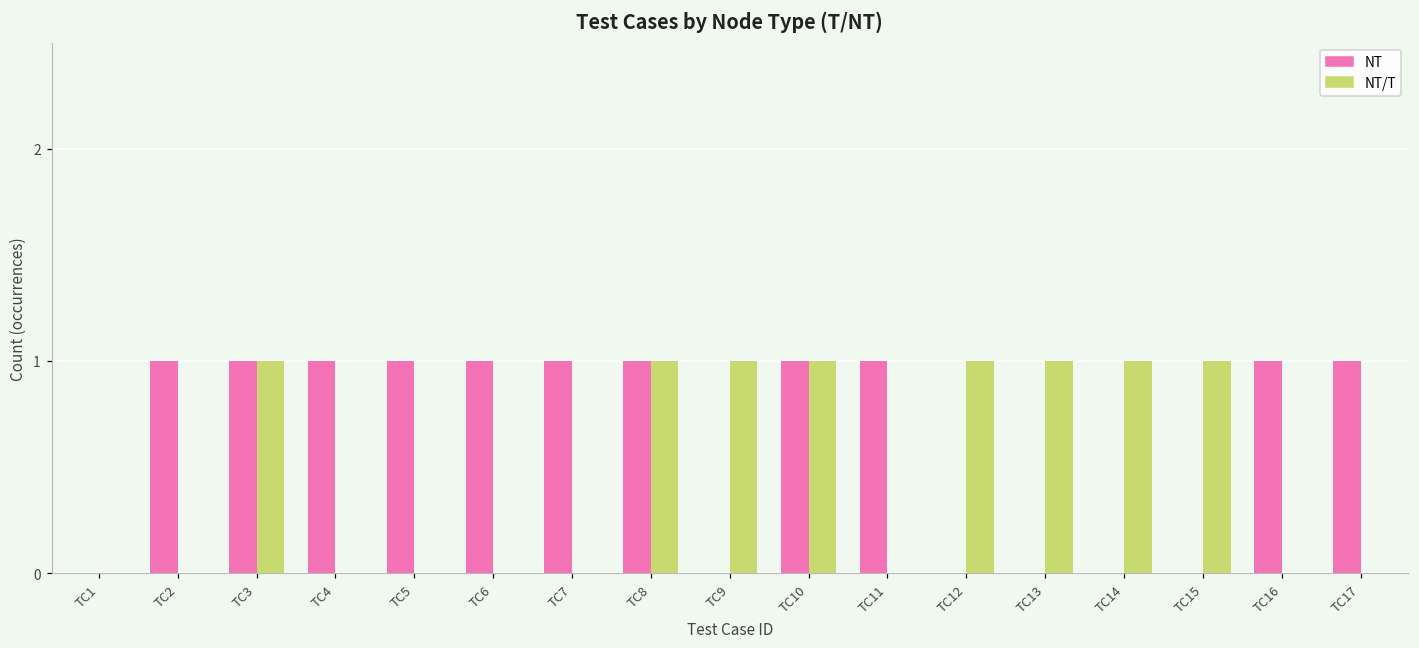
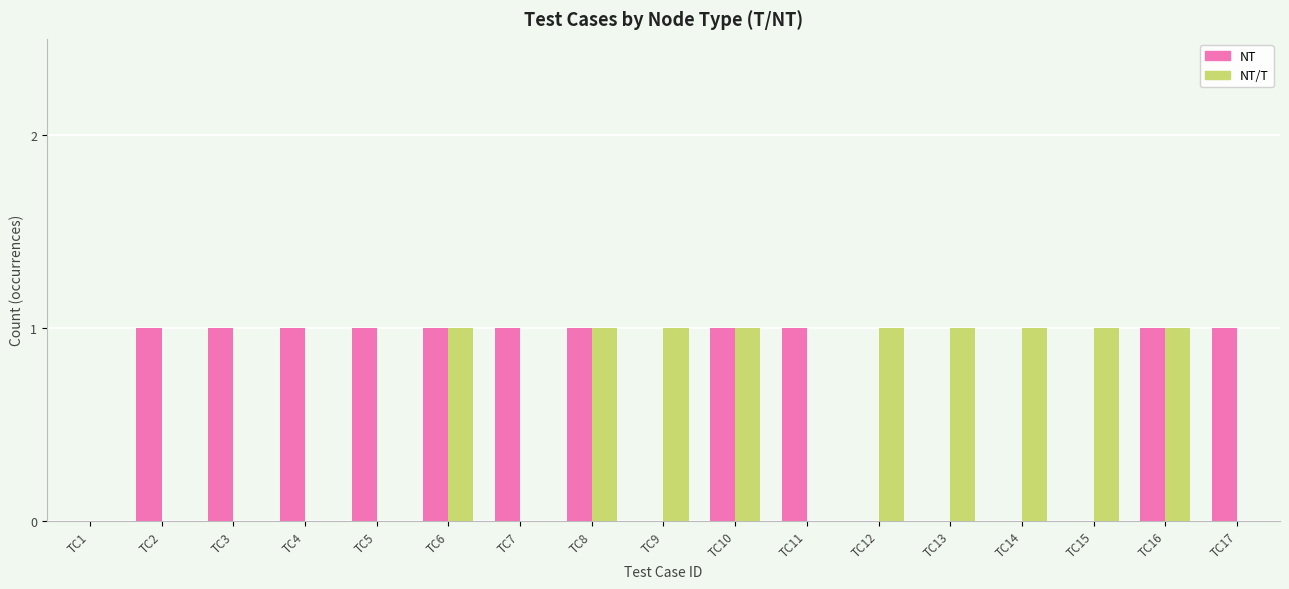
  {
    "NT": {
      "TC1": 0,
      "TC2": 1,
      "TC3": 1,
      "TC4": 1,
      "TC5": 1,
      "TC6": 1,
      "TC7": 1,
      "TC8": 1,
      "TC9": 0,
      "TC10": 1,
      "TC11": 1,
      "TC12": 0,
      "TC13": 0,
      "TC14": 0,
      "TC15": 0,
      "TC16": 1,
      "TC17": 1
    },
    "NT/T": {
      "TC1": 0,
      "TC2": 0,
-     "TC3": 1,
+     "TC3": 0,
      "TC4": 0,
      "TC5": 0,
-     "TC6": 0,
+     "TC6": 1,
      "TC7": 0,
      "TC8": 1,
      "TC9": 1,
      "TC10": 1,
      "TC11": 0,
      "TC12": 1,
      "TC13": 1,
      "TC14": 1,
      "TC15": 1,
-     "TC16": 0,
+     "TC16": 1,
      "TC17": 0
    }
  }
